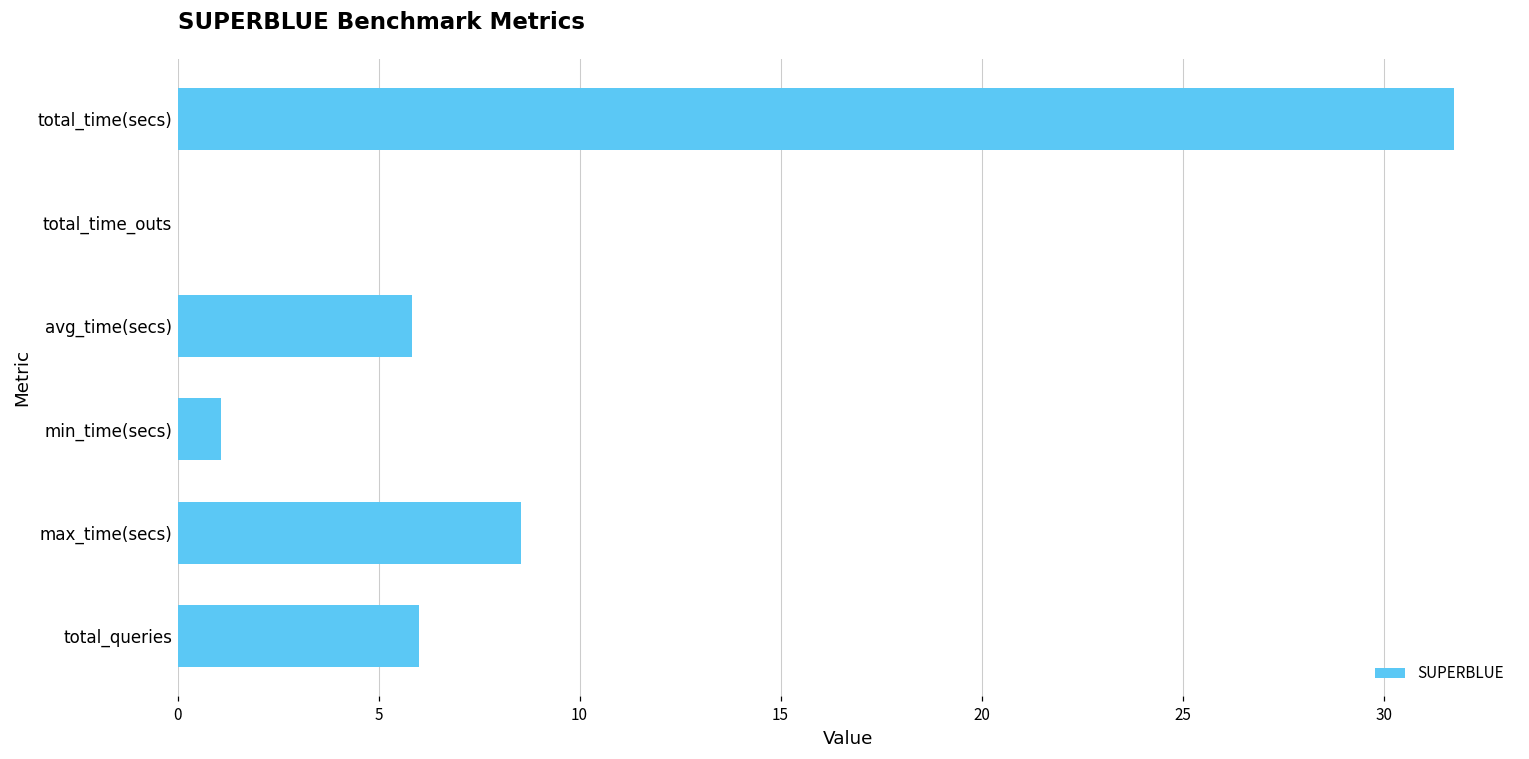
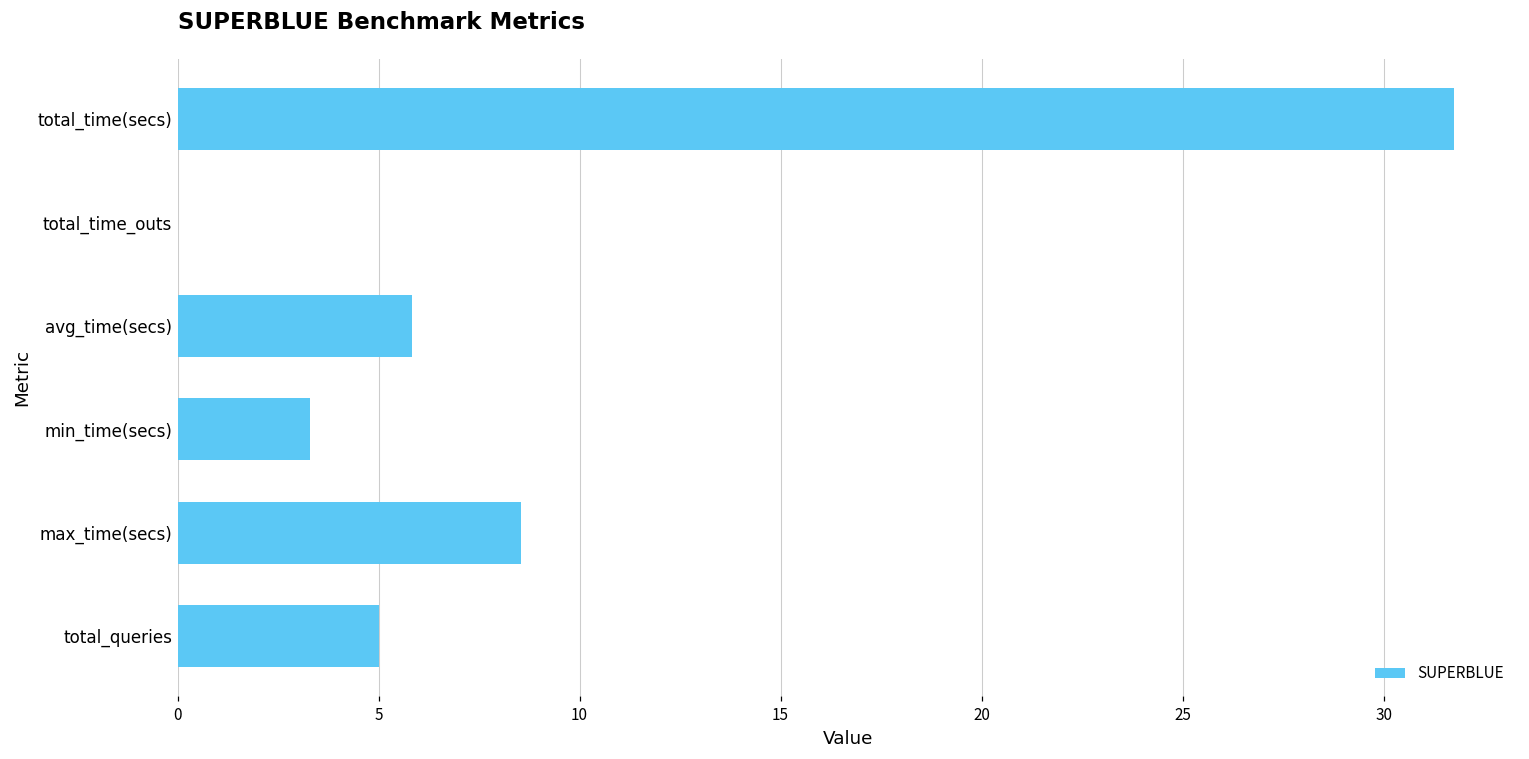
  {
    "total_time(secs)": 31.8,
    "total_time_outs": 0.0,
    "avg_time(secs)": 5.8,
-   "min_time(secs)": 1.1,
+   "min_time(secs)": 3.3,
    "max_time(secs)": 8.6,
-   "total_queries": 6
+   "total_queries": 5
  }
